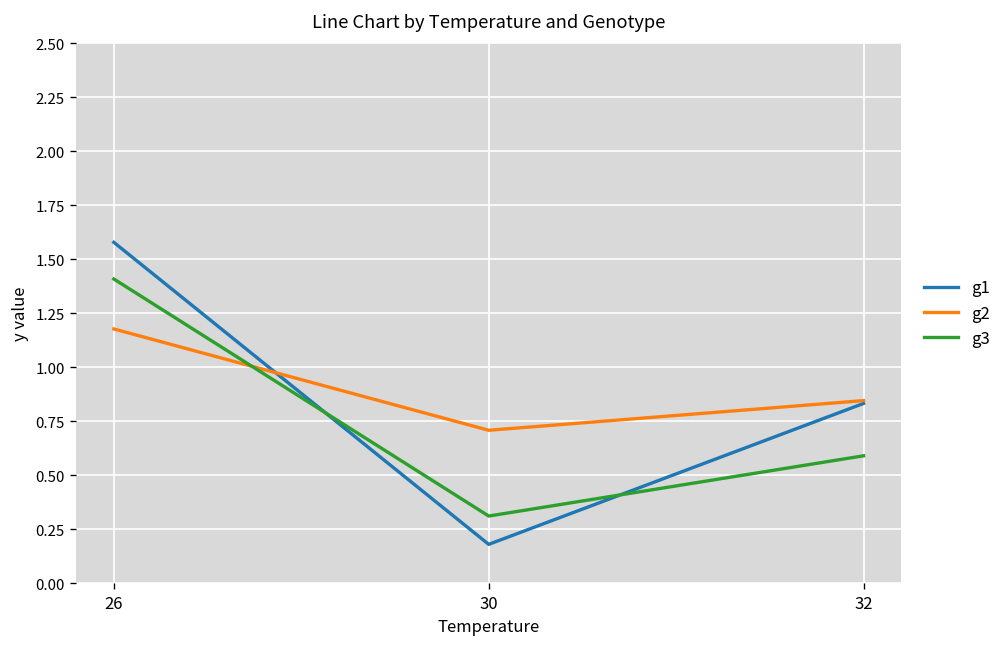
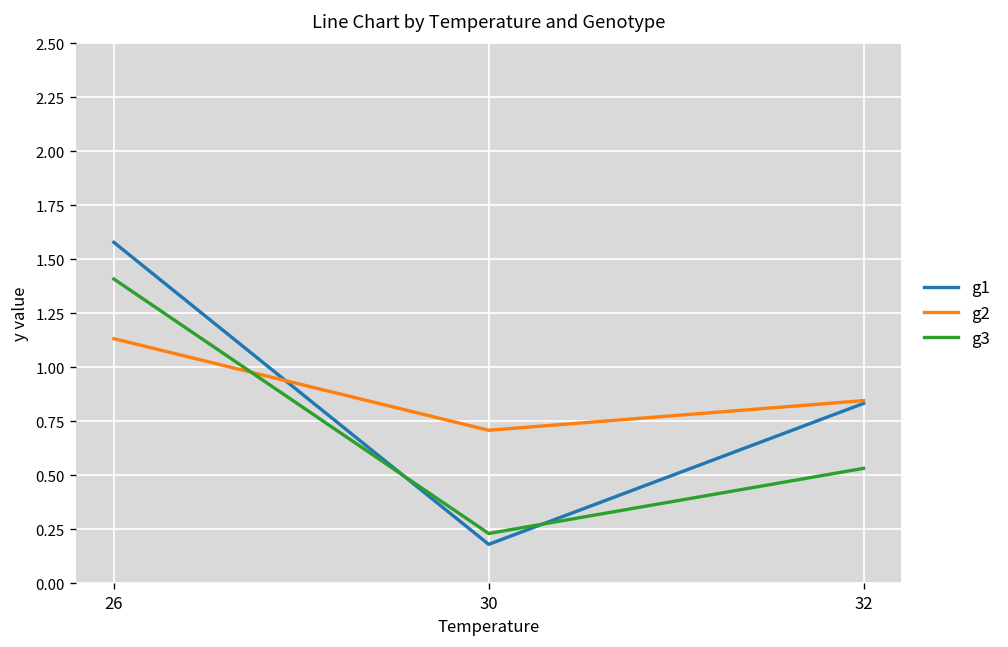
  {
    "g1": {
      "26": 1.58,
      "30": 0.18
    },
    "g2": {
-     "26": 1.18,
+     "26": 1.13,
      "30": 0.71
    },
    "g3": {
      "26": 1.41,
-     "30": 0.31,
-     "32": 0.59
+     "30": 0.23,
+     "32": 0.53
    }
  }
